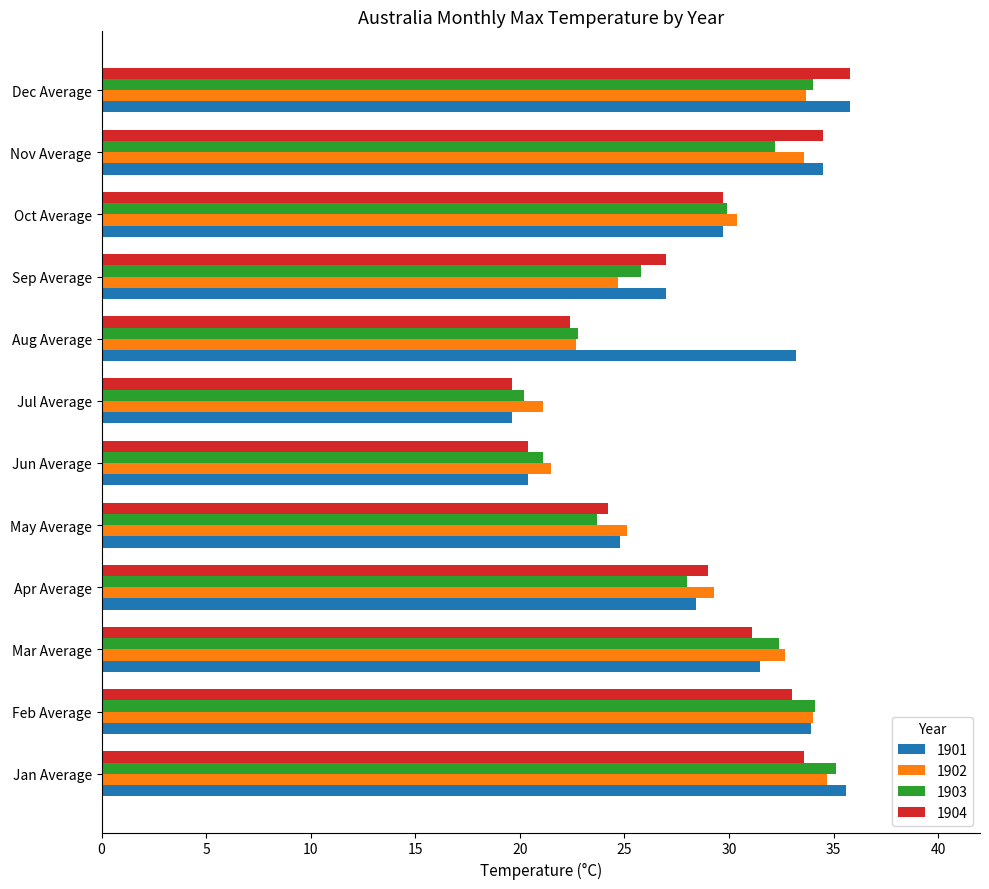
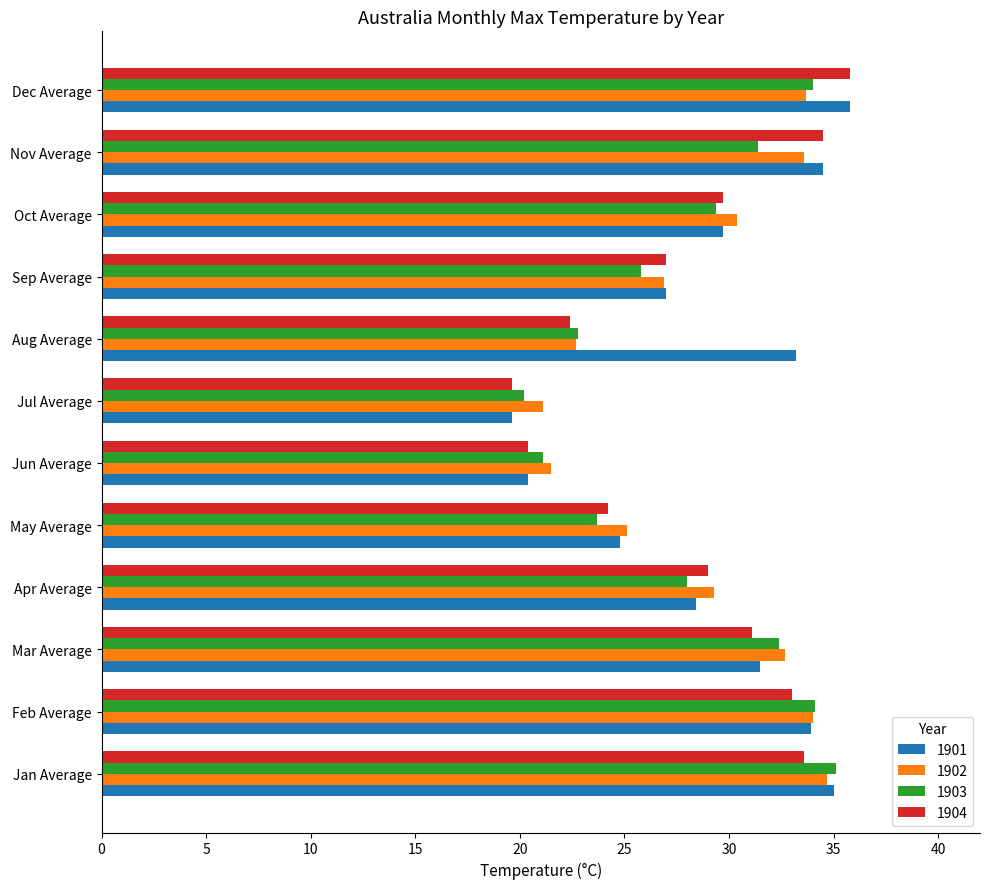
  {
    "1901": {
      "Dec Average": 35.8,
      "Nov Average": 34.5,
      "Oct Average": 29.7,
      "Sep Average": 27.0,
      "Aug Average": 33.2,
      "Jul Average": 19.6,
      "Jun Average": 20.4,
      "May Average": 24.8,
      "Apr Average": 28.4,
      "Mar Average": 31.5,
      "Feb Average": 33.9,
-     "Jan Average": 35.6
+     "Jan Average": 35.0
    },
    "1902": {
      "Dec Average": 33.7,
      "Nov Average": 33.6,
      "Oct Average": 30.4,
-     "Sep Average": 24.7,
+     "Sep Average": 26.9,
      "Aug Average": 22.7,
      "Jul Average": 21.1,
      "Jun Average": 21.5,
      "May Average": 25.1,
      "Apr Average": 29.3,
      "Mar Average": 32.7,
      "Feb Average": 34.0,
      "Jan Average": 34.7
    },
    "1903": {
      "Dec Average": 34.0,
-     "Nov Average": 32.2,
-     "Oct Average": 29.9,
+     "Nov Average": 31.4,
+     "Oct Average": 29.4,
      "Sep Average": 25.8,
      "Aug Average": 22.8,
      "Jul Average": 20.2,
      "Jun Average": 21.1,
      "May Average": 23.7,
      "Apr Average": 28.0,
      "Mar Average": 32.4,
      "Feb Average": 34.1,
      "Jan Average": 35.1
    },
    "1904": {
      "Dec Average": 35.8,
      "Nov Average": 34.5,
      "Oct Average": 29.7,
      "Sep Average": 27.0,
      "Aug Average": 22.4,
      "Jul Average": 19.6,
      "Jun Average": 20.4,
      "May Average": 24.2,
      "Apr Average": 29.0,
      "Mar Average": 31.1,
      "Feb Average": 33.0,
      "Jan Average": 33.6
    }
  }
